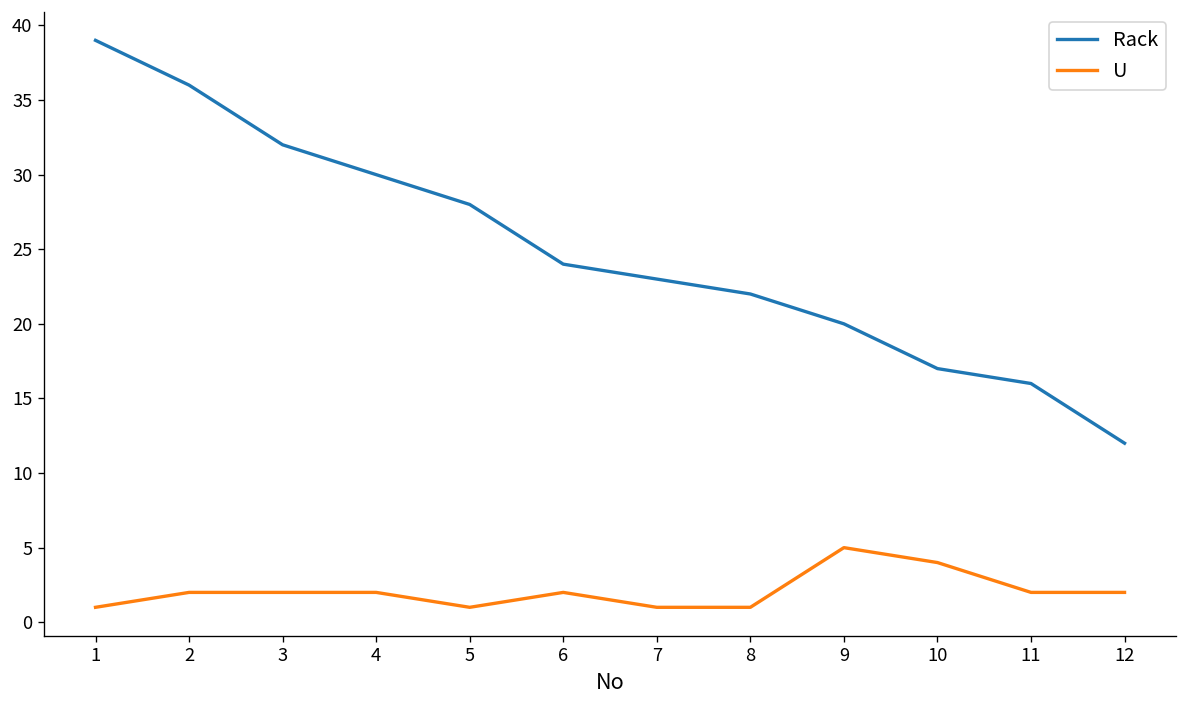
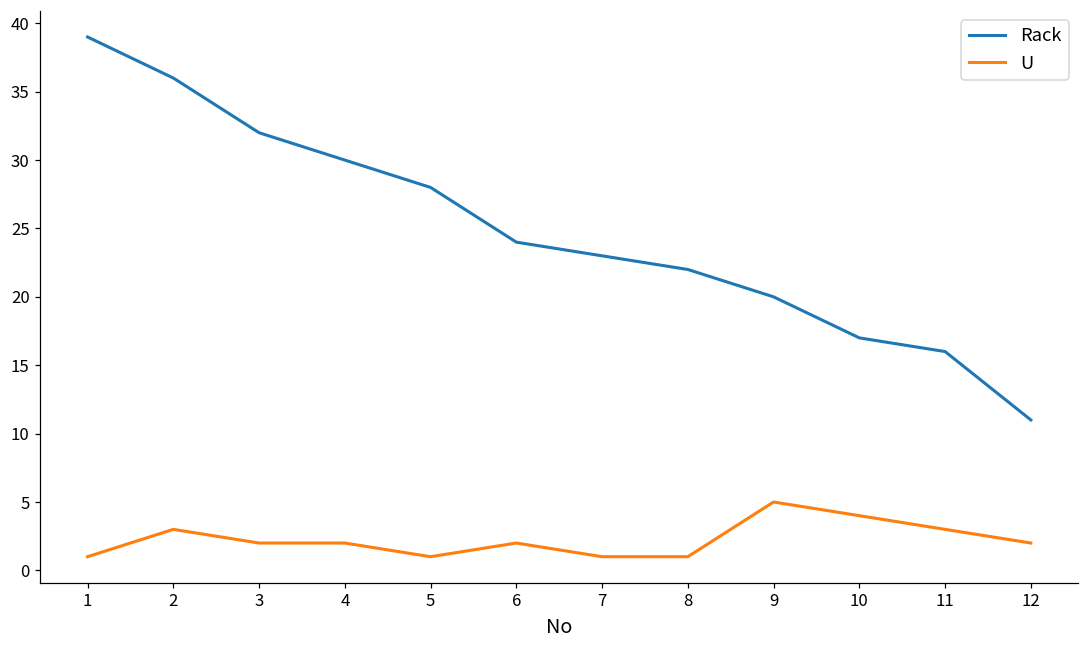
  {
    "Rack": {
      "1": 39,
      "2": 36,
      "3": 32,
      "4": 30,
      "5": 28,
      "6": 24,
      "7": 23,
      "8": 22,
      "9": 20,
      "10": 17,
      "11": 16,
-     "12": 12
+     "12": 11
    },
    "U": {
      "1": 1,
-     "2": 2,
+     "2": 3,
      "3": 2,
      "4": 2,
      "5": 1,
      "6": 2,
      "7": 1,
      "8": 1,
      "9": 5,
      "10": 4,
-     "11": 2,
+     "11": 3,
      "12": 2
    }
  }
